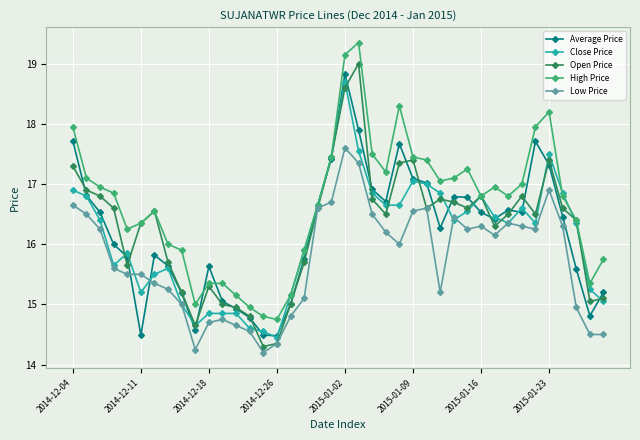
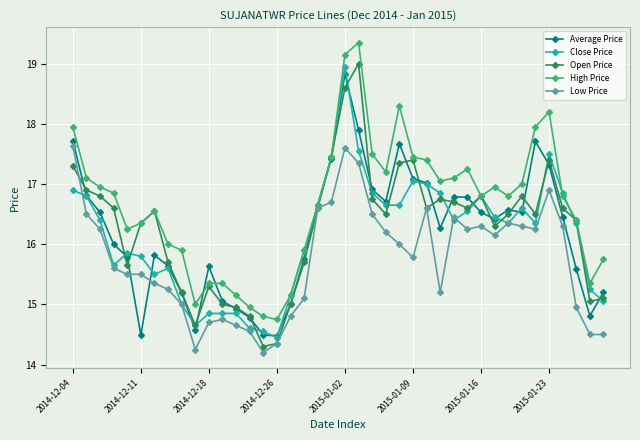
  {
    "Average Price": {
      "2014-12-04": 17.7,
      "2014-12-11": 14.5,
      "2014-12-18": 15.6,
      "2015-01-02": 18.8,
      "2015-01-16": 16.5,
      "2015-01-23": 17.3
    },
    "Close Price": {
      "2014-12-04": 16.9,
-     "2014-12-11": 15.2,
+     "2014-12-11": 15.8,
      "2014-12-18": 14.9,
-     "2015-01-02": 18.7,
+     "2015-01-02": 19.0,
      "2015-01-23": 17.5
    },
    "Low Price": {
-     "2014-12-04": 16.7,
+     "2014-12-04": 17.6,
      "2014-12-11": 15.5,
      "2014-12-18": 14.7,
      "2015-01-02": 17.6,
-     "2015-01-09": 16.6,
+     "2015-01-09": 15.8,
      "2015-01-16": 16.3,
      "2015-01-23": 16.9
    }
  }
